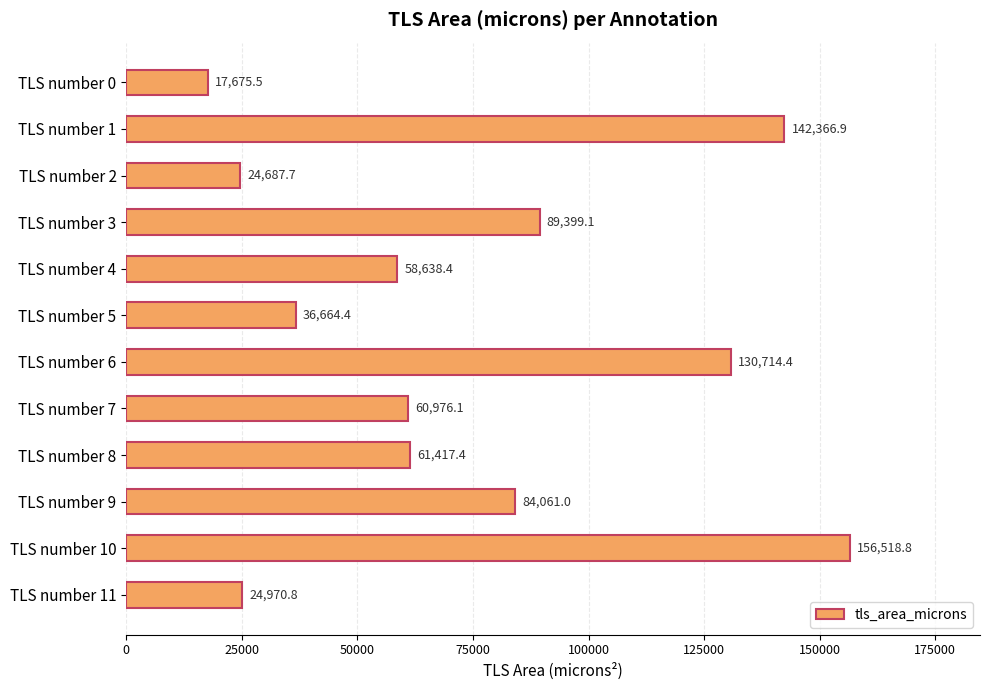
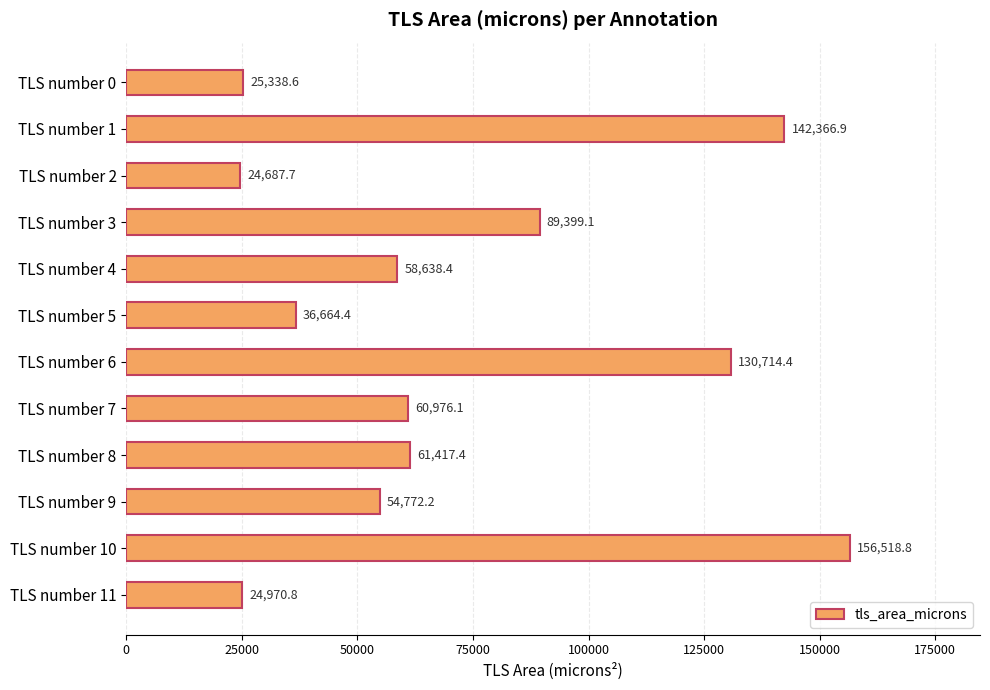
  {
-   "TLS number 0": "17,675.5",
+   "TLS number 0": "25,338.6",
    "TLS number 1": "142,366.9",
    "TLS number 2": "24,687.7",
    "TLS number 3": "89,399.1",
    "TLS number 4": "58,638.4",
    "TLS number 5": "36,664.4",
    "TLS number 6": "130,714.4",
    "TLS number 7": "60,976.1",
    "TLS number 8": "61,417.4",
-   "TLS number 9": "84,061.0",
+   "TLS number 9": "54,772.2",
    "TLS number 10": "156,518.8",
    "TLS number 11": "24,970.8"
  }
